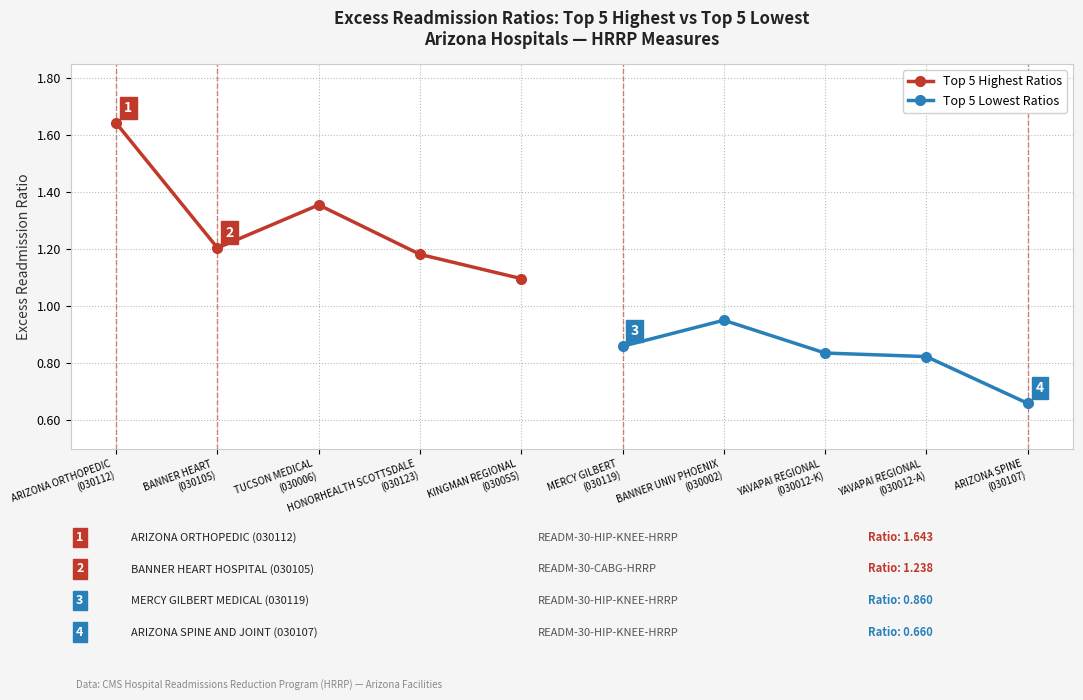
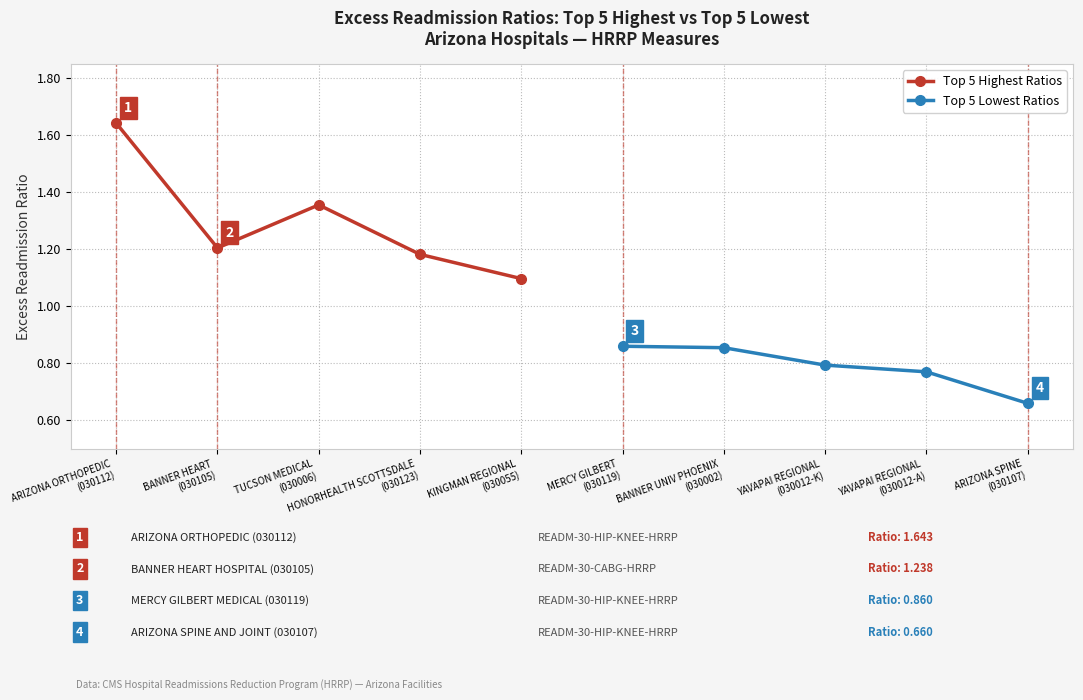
  {
    "Top 5 Highest Ratios": {
      "TUCSON MEDICAL (030006)": 1.36,
      "HONORHEALTH SCOTTSDALE (030123)": 1.18,
      "KINGMAN REGIONAL (030055)": 1.10
    },
    "Top 5 Lowest Ratios": {
-     "BANNER UNIV PHOENIX (030002)": 0.95,
-     "YAVAPAI REGIONAL (030012-K)": 0.84,
-     "YAVAPAI REGIONAL (030012-A)": 0.82
+     "BANNER UNIV PHOENIX (030002)": 0.85,
+     "YAVAPAI REGIONAL (030012-K)": 0.79,
+     "YAVAPAI REGIONAL (030012-A)": 0.77
    }
  }
